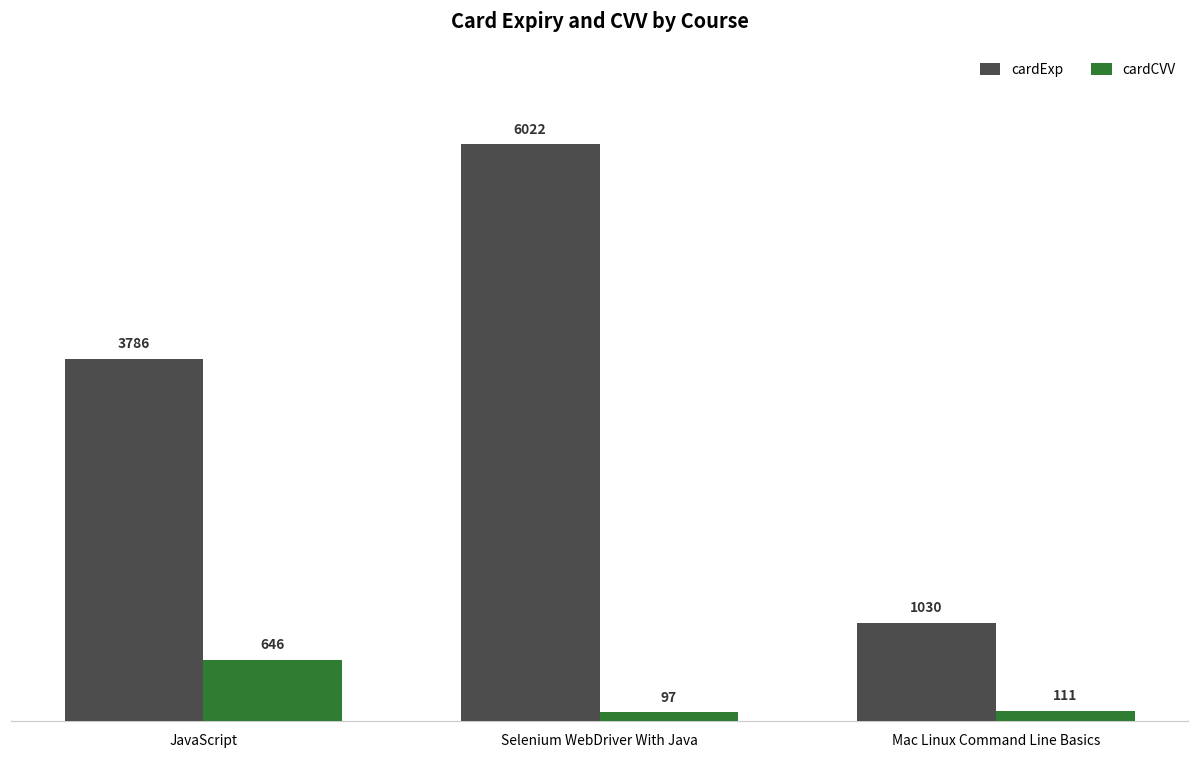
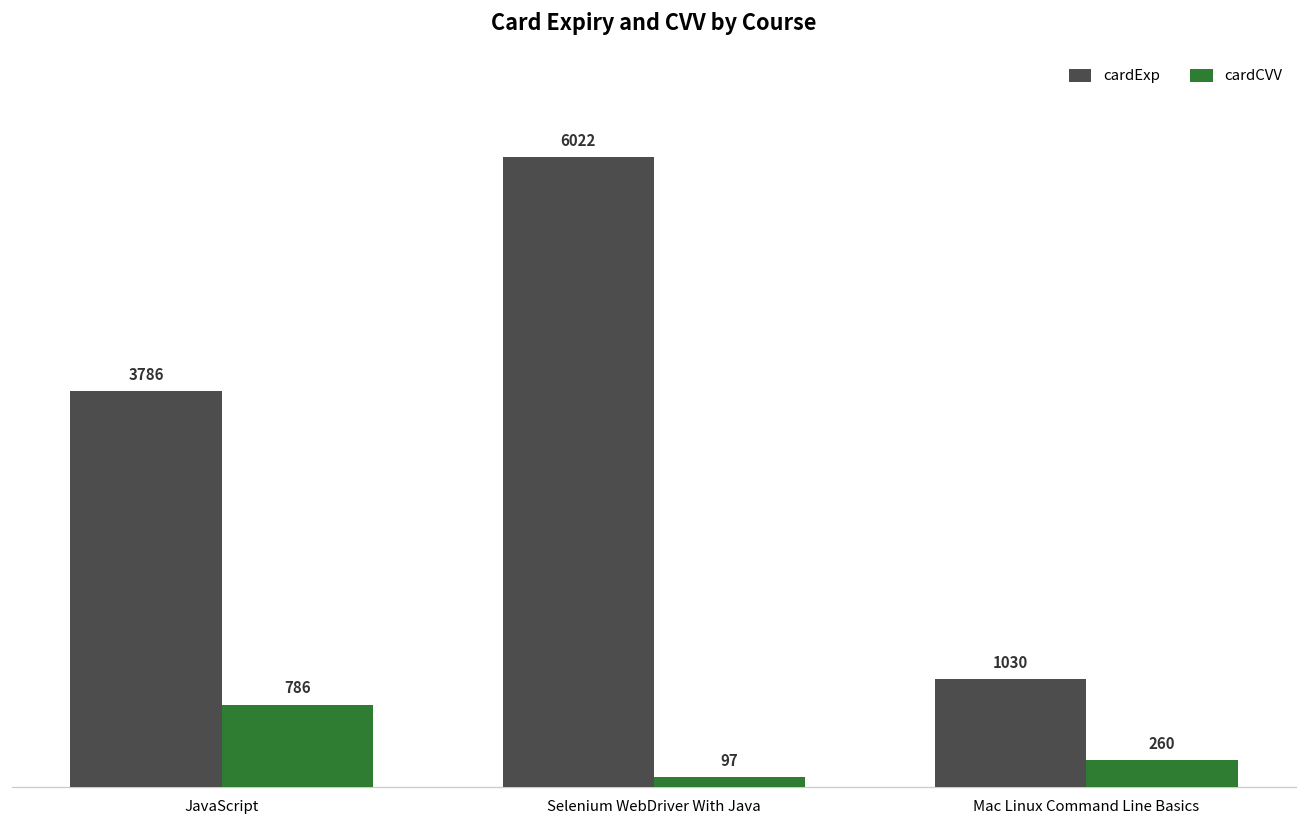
  {
    "cardExp": {
      "JavaScript": 3786,
      "Selenium WebDriver With Java": 6022,
      "Mac Linux Command Line Basics": 1030
    },
    "cardCVV": {
-     "JavaScript": 646,
+     "JavaScript": 786,
      "Selenium WebDriver With Java": 97,
-     "Mac Linux Command Line Basics": 111
+     "Mac Linux Command Line Basics": 260
    }
  }
